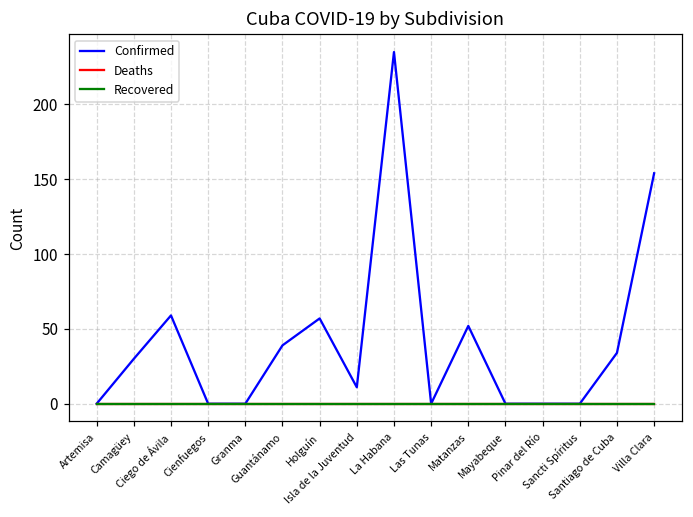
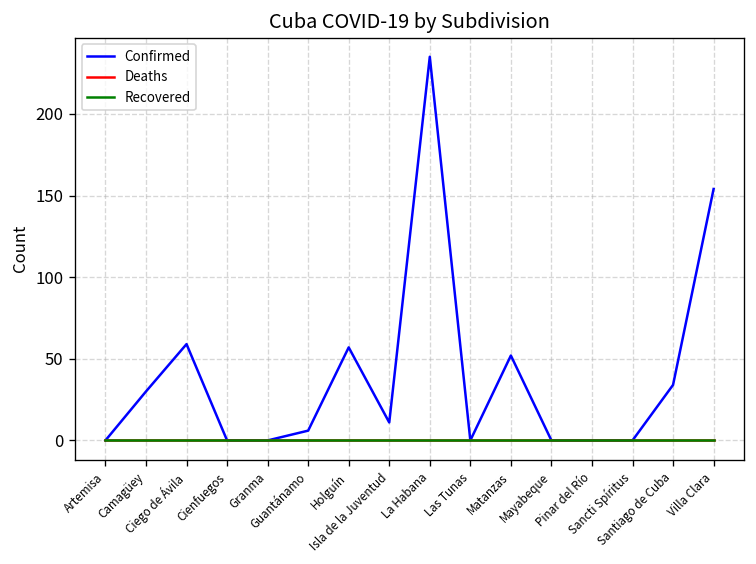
  {
    "Confirmed": {
      "Camagüey": 30,
      "Ciego de Ávila": 59,
-     "Guantánamo": 39,
+     "Guantánamo": 6,
      "Holguín": 57,
      "Isla de la Juventud": 11,
      "La Habana": 235,
      "Matanzas": 52,
      "Santiago de Cuba": 34,
      "Villa Clara": 154
    },
    "Recovered": {
      "Camagüey": 0,
      "Ciego de Ávila": 0,
      "Guantánamo": 0,
      "Holguín": 0,
      "Isla de la Juventud": 0,
      "La Habana": 0,
      "Matanzas": 0,
      "Santiago de Cuba": 0,
      "Villa Clara": 0
    }
  }
